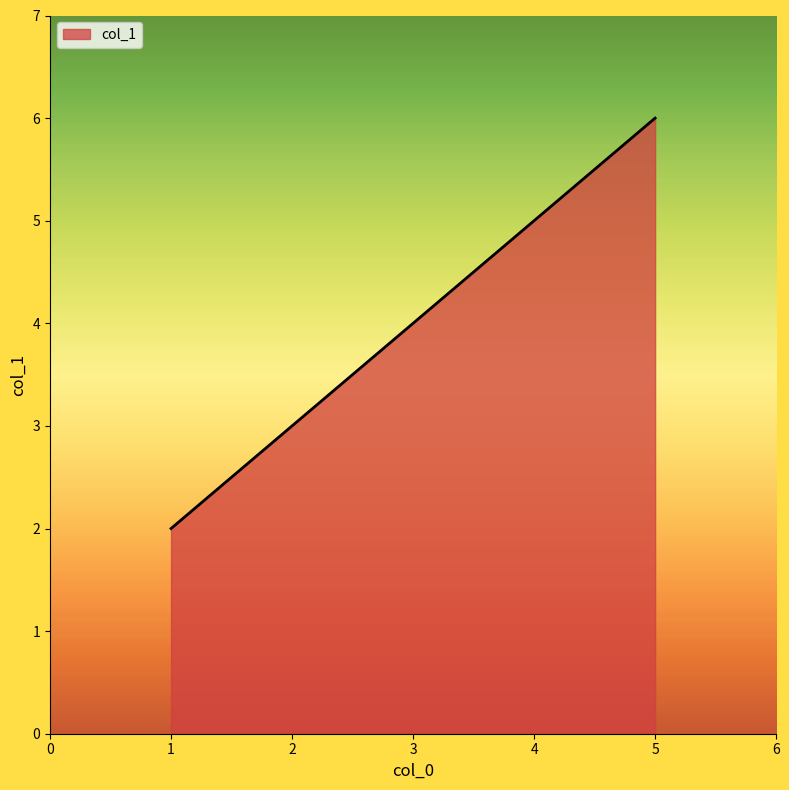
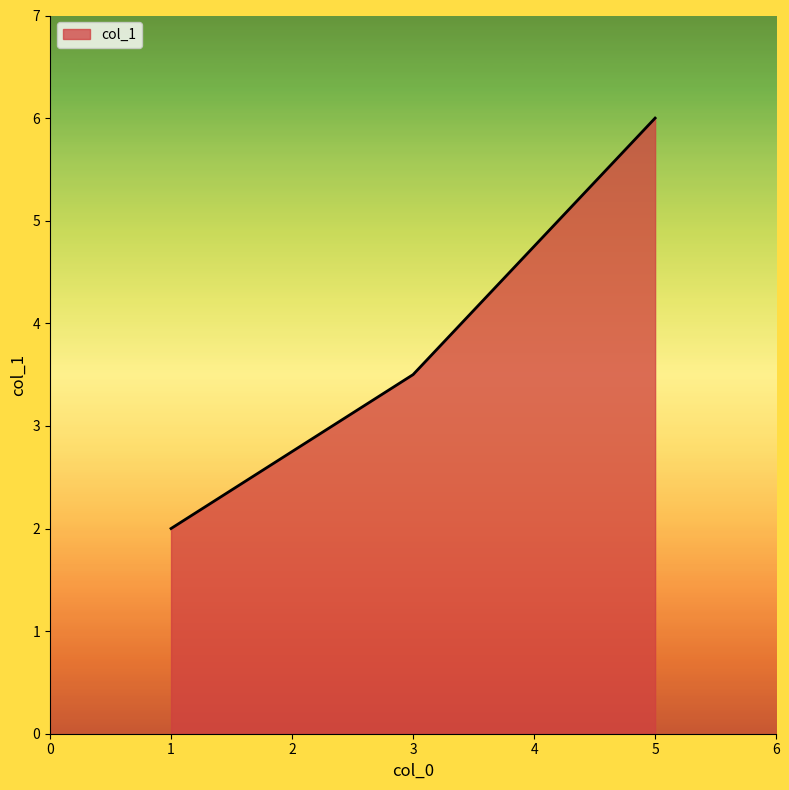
  {
    "1": 2.0,
-   "3": 4.0,
+   "3": 3.5,
    "5": 6.0
  }
